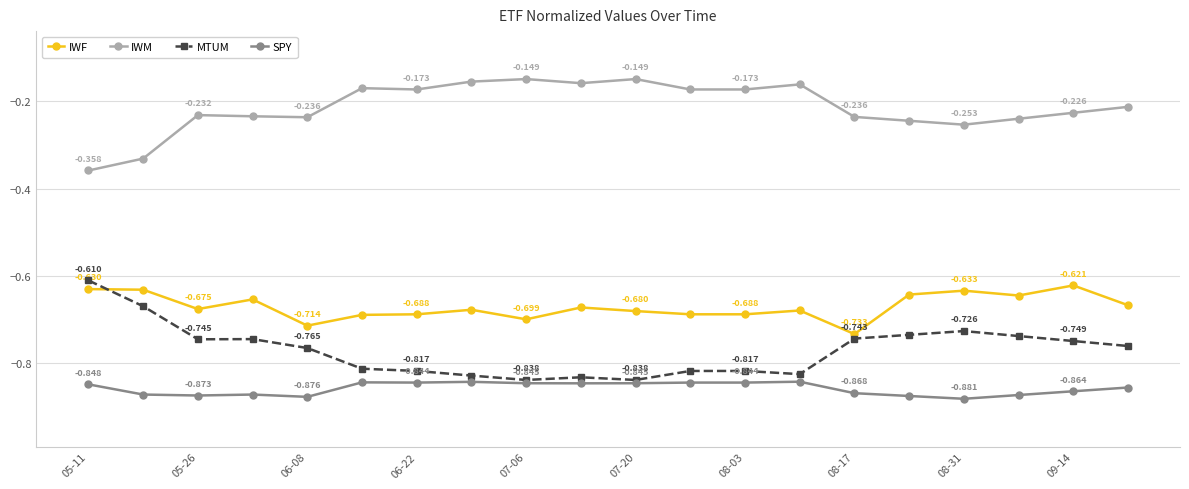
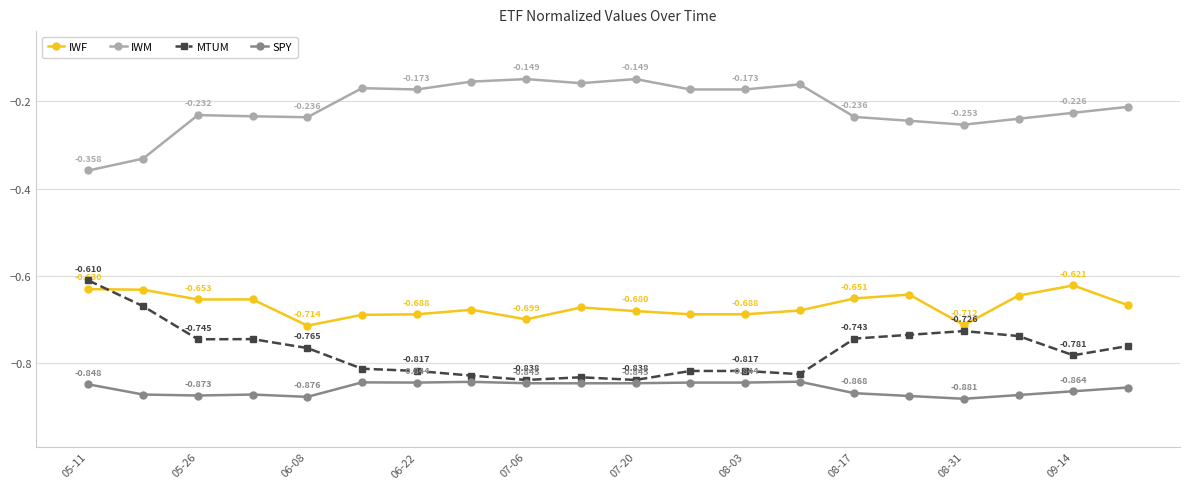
  {
    "IWF": {
-     "05-26": -0.675,
+     "05-26": -0.653,
      "06-08": -0.714,
      "06-22": -0.688,
      "07-06": -0.699,
      "07-20": -0.680,
      "08-03": -0.688,
-     "08-17": -0.733,
-     "08-31": -0.633,
+     "08-17": -0.651,
+     "08-31": -0.712,
      "09-14": -0.621
    },
    "MTUM": {
      "05-11": -0.610,
      "05-26": -0.745,
      "06-08": -0.765,
      "06-22": -0.817,
      "08-03": -0.817,
      "08-17": -0.743,
-     "09-14": -0.749
+     "09-14": -0.781
    }
  }
